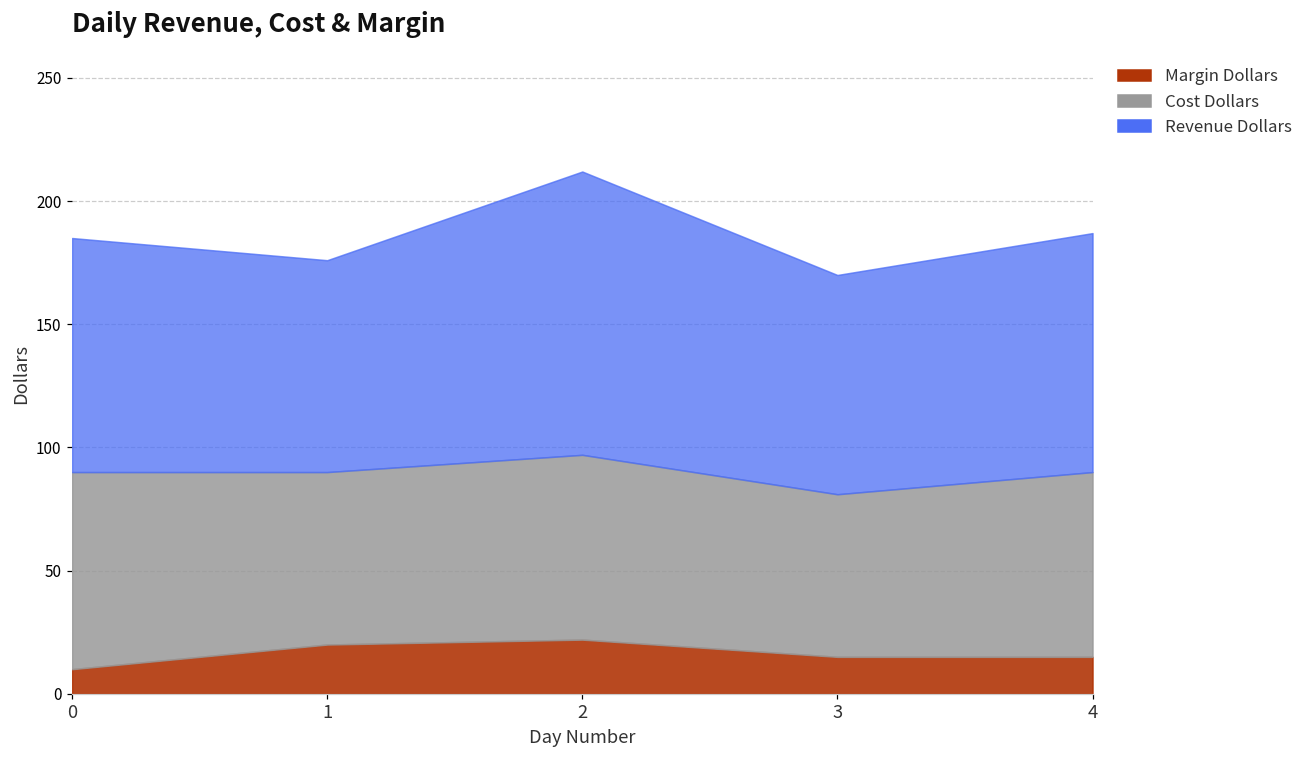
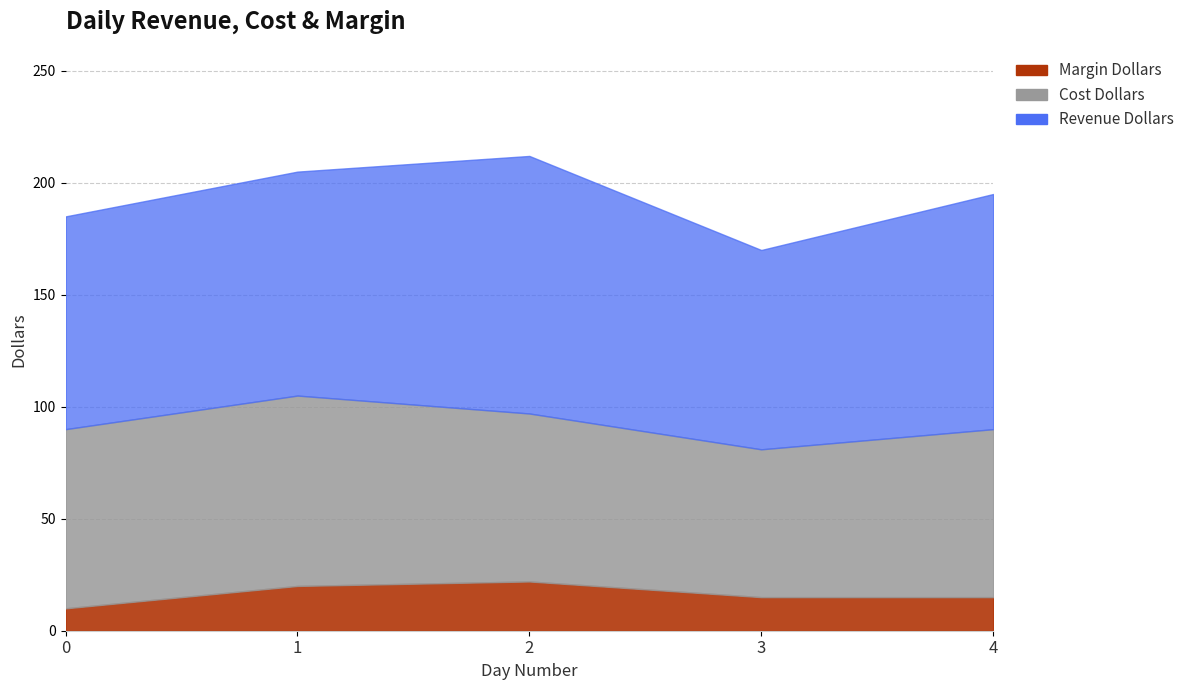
  {
    "Margin Dollars": {
      "0": 10,
      "1": 20,
      "2": 22,
      "3": 15,
      "4": 15
    },
    "Cost Dollars": {
      "0": 80,
-     "1": 70,
+     "1": 85,
      "2": 75,
      "3": 66,
      "4": 75
    },
    "Revenue Dollars": {
      "0": 95,
-     "1": 86,
+     "1": 100,
      "2": 115,
      "3": 89,
-     "4": 97
+     "4": 105
    }
  }
